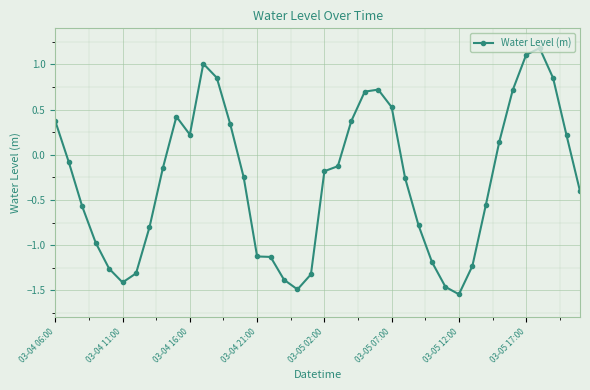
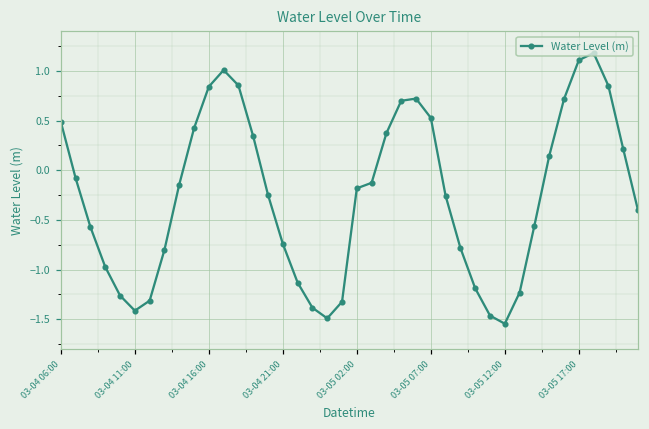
  {
-   "03-04 06:00": 0.4,
+   "03-04 06:00": 0.5,
    "03-04 11:00": -1.4,
-   "03-04 16:00": 0.2,
-   "03-04 21:00": -1.1,
+   "03-04 16:00": 0.8,
+   "03-04 21:00": -0.7,
    "03-05 02:00": -0.2,
    "03-05 07:00": 0.5,
    "03-05 12:00": -1.5,
    "03-05 17:00": 1.1
  }
